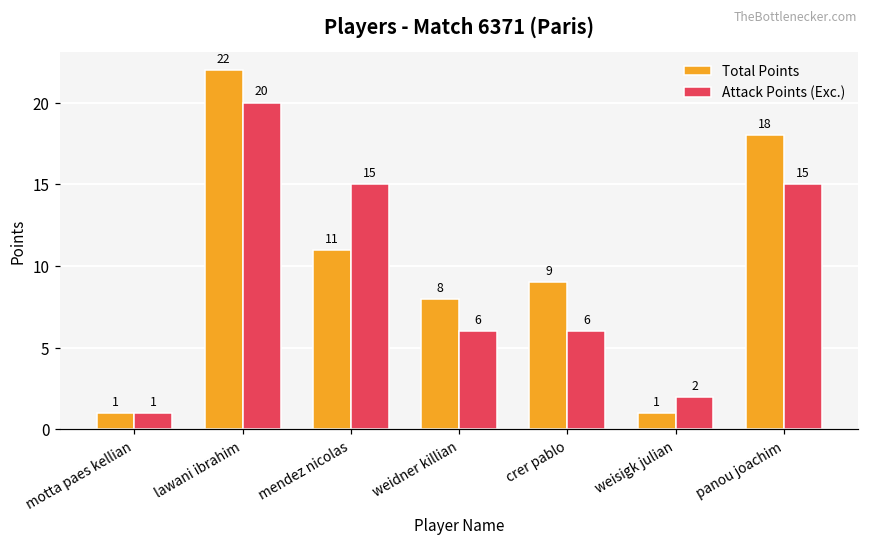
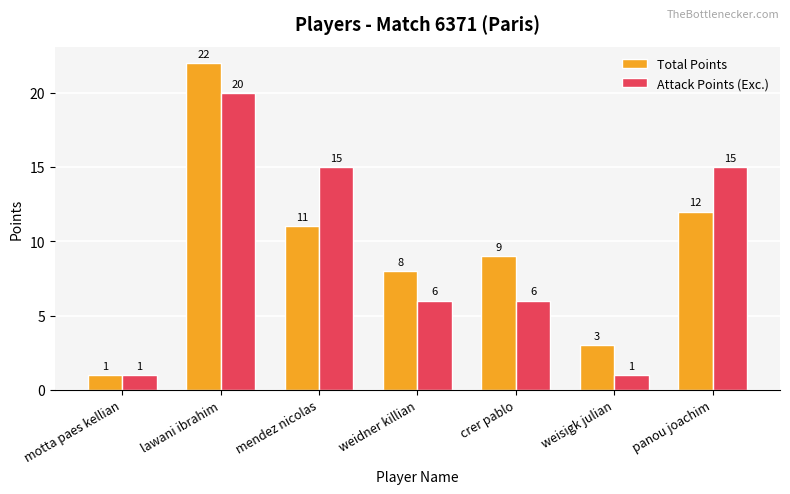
  {
    "Total Points": {
      "motta paes kellian": 1,
      "lawani ibrahim": 22,
      "mendez nicolas": 11,
      "weidner killian": 8,
      "crer pablo": 9,
-     "weisigk julian": 1,
-     "panou joachim": 18
+     "weisigk julian": 3,
+     "panou joachim": 12
    },
    "Attack Points (Exc.)": {
      "motta paes kellian": 1,
      "lawani ibrahim": 20,
      "mendez nicolas": 15,
      "weidner killian": 6,
      "crer pablo": 6,
-     "weisigk julian": 2,
+     "weisigk julian": 1,
      "panou joachim": 15
    }
  }
